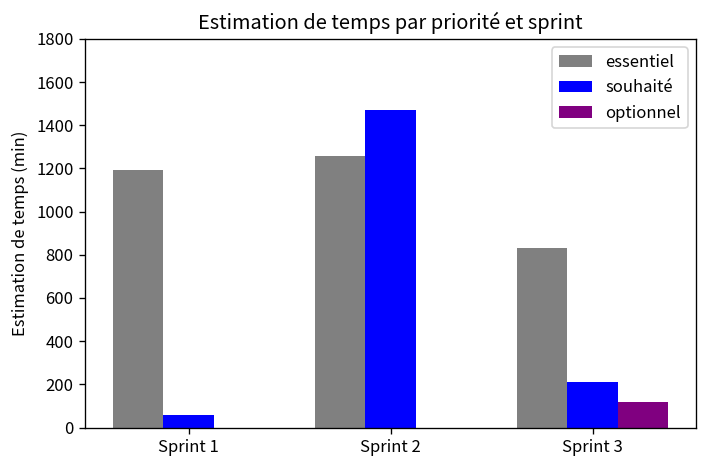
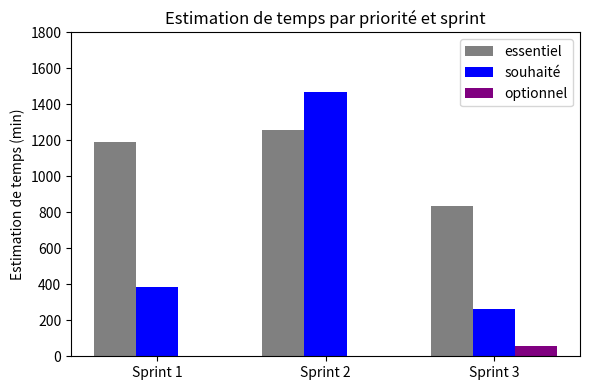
  {
    "essentiel": {
      "Sprint 1": 1190,
      "Sprint 2": 1260,
      "Sprint 3": 830
    },
    "souhaité": {
-     "Sprint 1": 60,
+     "Sprint 1": 390,
      "Sprint 2": 1470,
-     "Sprint 3": 210
+     "Sprint 3": 260
    },
    "optionnel": {
      "Sprint 1": 0,
      "Sprint 2": 0,
-     "Sprint 3": 120
+     "Sprint 3": 60
    }
  }
